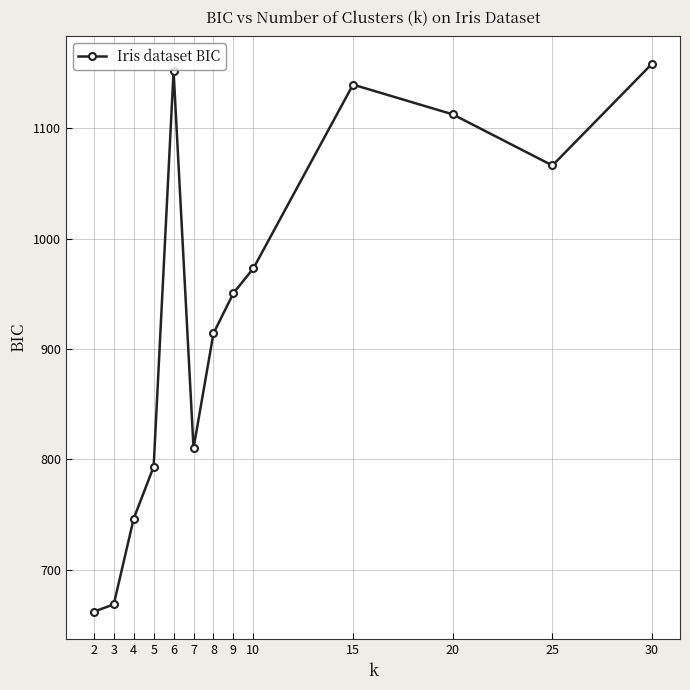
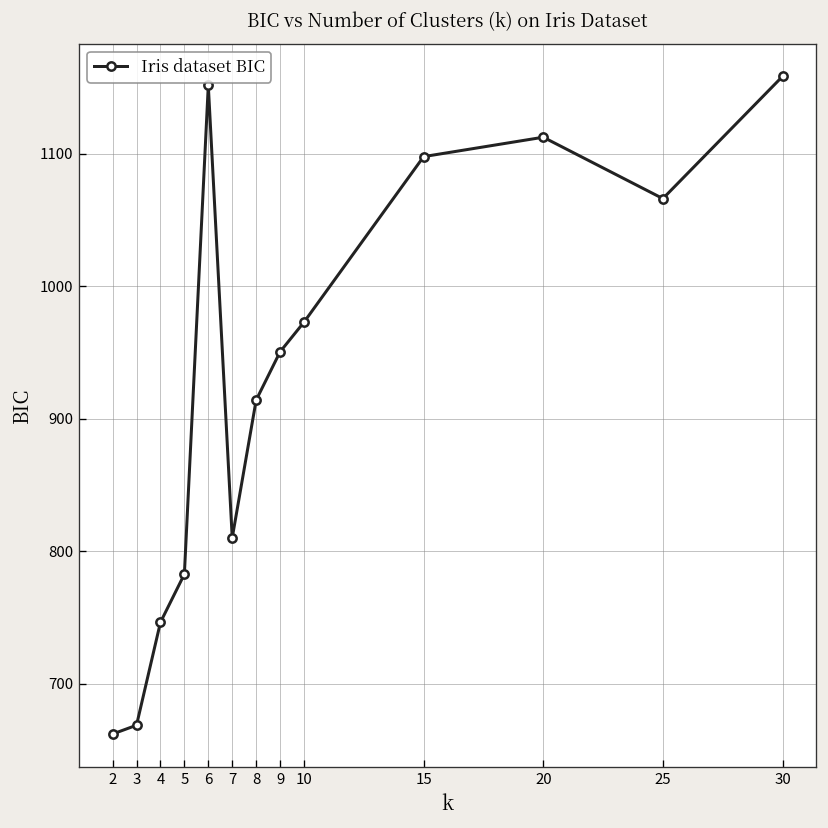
  {
    "2": 662,
    "3": 669,
    "4": 746,
-   "5": 793,
+   "5": 783,
    "6": 1152,
    "7": 810,
    "8": 914,
    "9": 951,
    "10": 973,
-   "15": 1140,
+   "15": 1098,
    "20": 1113,
    "25": 1066,
    "30": 1159
  }
